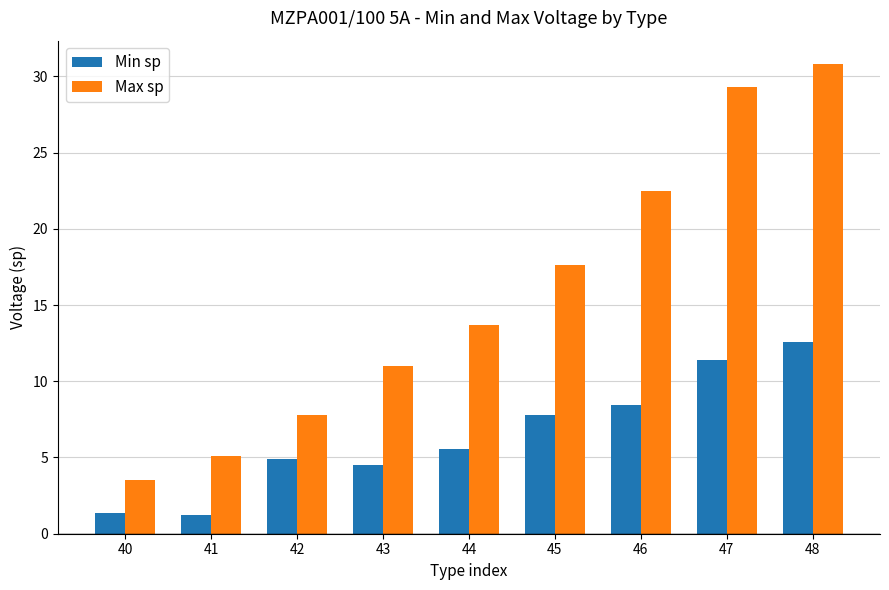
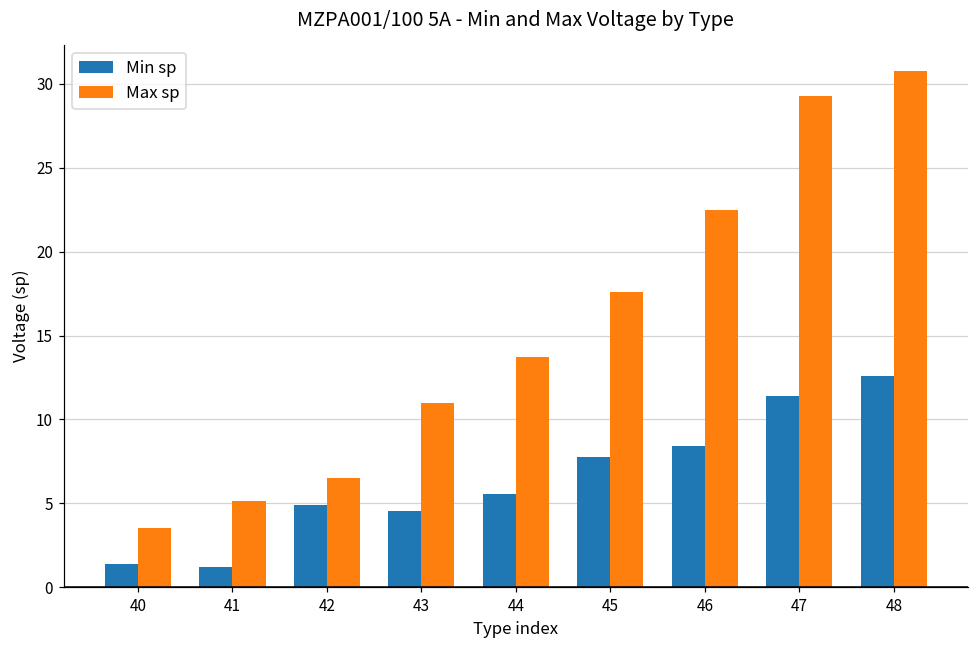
  {
    "Min sp": {
      "40": 1.4,
      "41": 1.2,
      "42": 4.9,
      "43": 4.5,
      "44": 5.6,
      "45": 7.8,
      "46": 8.4,
      "47": 11.4,
      "48": 12.6
    },
    "Max sp": {
      "40": 3.5,
      "41": 5.1,
-     "42": 7.8,
+     "42": 6.5,
      "43": 11.0,
      "44": 13.7,
      "45": 17.6,
      "46": 22.5,
      "47": 29.3,
      "48": 30.8
    }
  }
